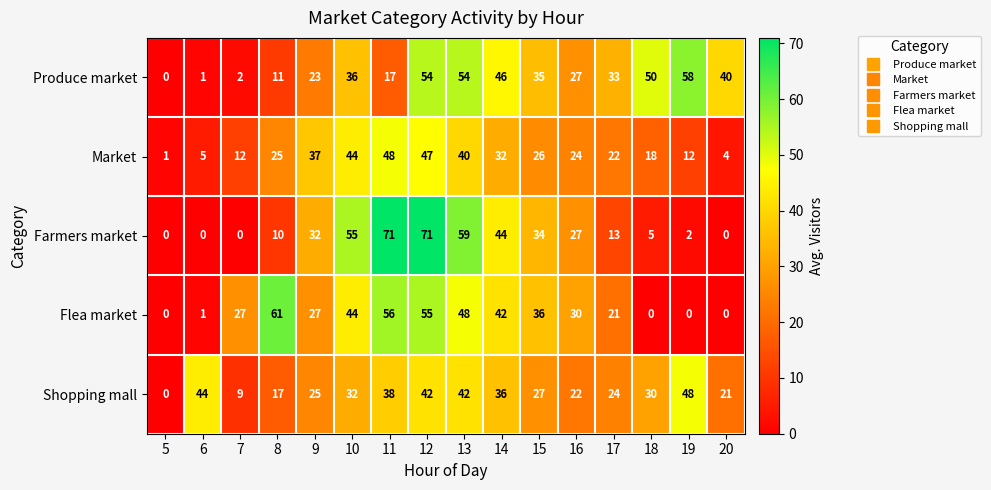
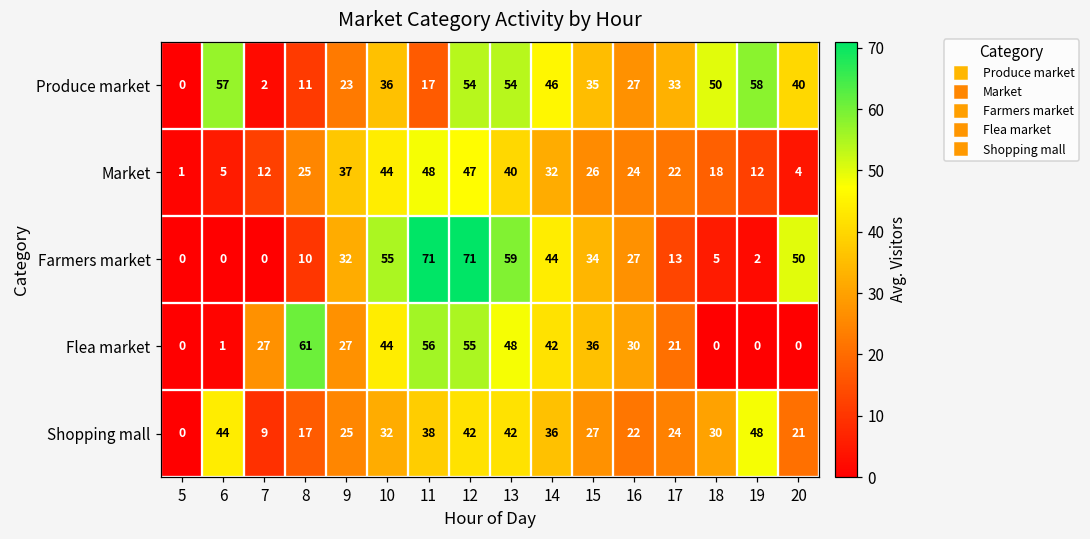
  {
    "Produce market": {
      "5": 0,
-     "6": 1,
+     "6": 57,
      "7": 2,
      "8": 11,
      "9": 23,
      "10": 36,
      "11": 17,
      "12": 54,
      "13": 54,
      "14": 46,
      "15": 35,
      "16": 27,
      "17": 33,
      "18": 50,
      "19": 58,
      "20": 40
    },
    "Market": {
      "5": 1,
      "6": 5,
      "7": 12,
      "8": 25,
      "9": 37,
      "10": 44,
      "11": 48,
      "12": 47,
      "13": 40,
      "14": 32,
      "15": 26,
      "16": 24,
      "17": 22,
      "18": 18,
      "19": 12,
      "20": 4
    },
    "Farmers market": {
      "5": 0,
      "6": 0,
      "7": 0,
      "8": 10,
      "9": 32,
      "10": 55,
      "11": 71,
      "12": 71,
      "13": 59,
      "14": 44,
      "15": 34,
      "16": 27,
      "17": 13,
      "18": 5,
      "19": 2,
-     "20": 0
+     "20": 50
    },
    "Flea market": {
      "5": 0,
      "6": 1,
      "7": 27,
      "8": 61,
      "9": 27,
      "10": 44,
      "11": 56,
      "12": 55,
      "13": 48,
      "14": 42,
      "15": 36,
      "16": 30,
      "17": 21,
      "18": 0,
      "19": 0,
      "20": 0
    },
    "Shopping mall": {
      "5": 0,
      "6": 44,
      "7": 9,
      "8": 17,
      "9": 25,
      "10": 32,
      "11": 38,
      "12": 42,
      "13": 42,
      "14": 36,
      "15": 27,
      "16": 22,
      "17": 24,
      "18": 30,
      "19": 48,
      "20": 21
    }
  }
